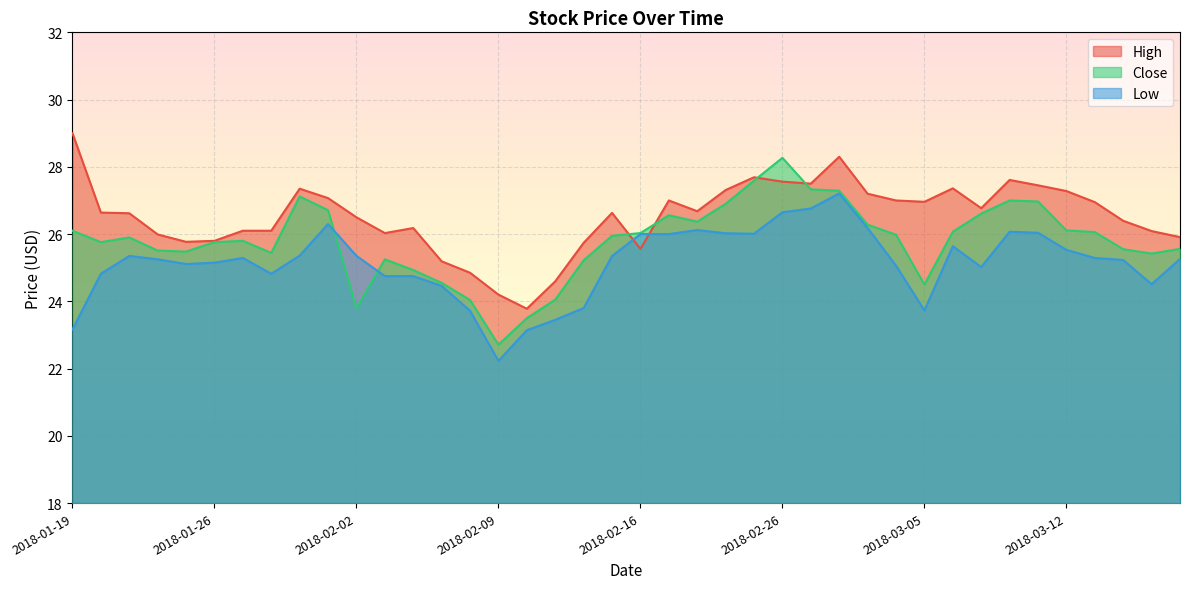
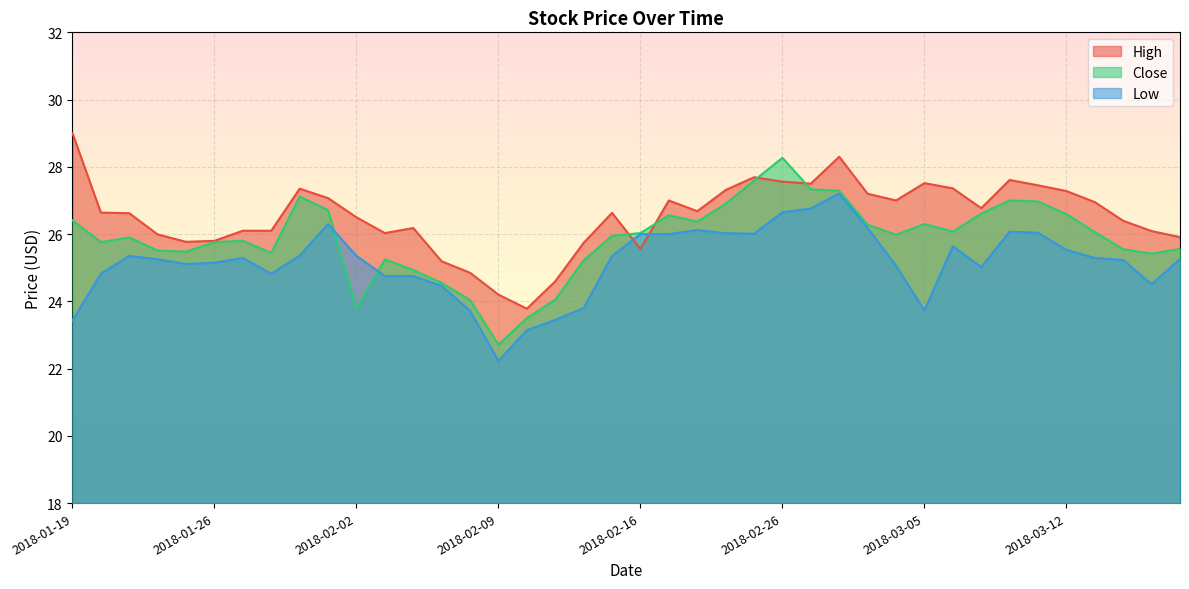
  {
    "High": {
      "2018-01-19": 29.0,
      "2018-02-02": 26.5,
      "2018-02-09": 24.2,
      "2018-02-16": 25.6,
      "2018-02-26": 27.6,
-     "2018-03-05": 27.0,
+     "2018-03-05": 27.5,
      "2018-03-12": 27.3
    },
    "Close": {
-     "2018-01-19": 26.1,
+     "2018-01-19": 26.4,
      "2018-02-02": 23.8,
      "2018-02-09": 22.7,
      "2018-02-26": 28.3,
-     "2018-03-05": 24.5,
-     "2018-03-12": 26.1
+     "2018-03-05": 26.3,
+     "2018-03-12": 26.6
    },
    "Low": {
-     "2018-01-19": 23.2,
+     "2018-01-19": 23.4,
      "2018-01-26": 25.1,
      "2018-02-02": 25.4,
      "2018-02-09": 22.2,
      "2018-02-26": 26.6,
      "2018-03-05": 23.7,
      "2018-03-12": 25.5
    }
  }
